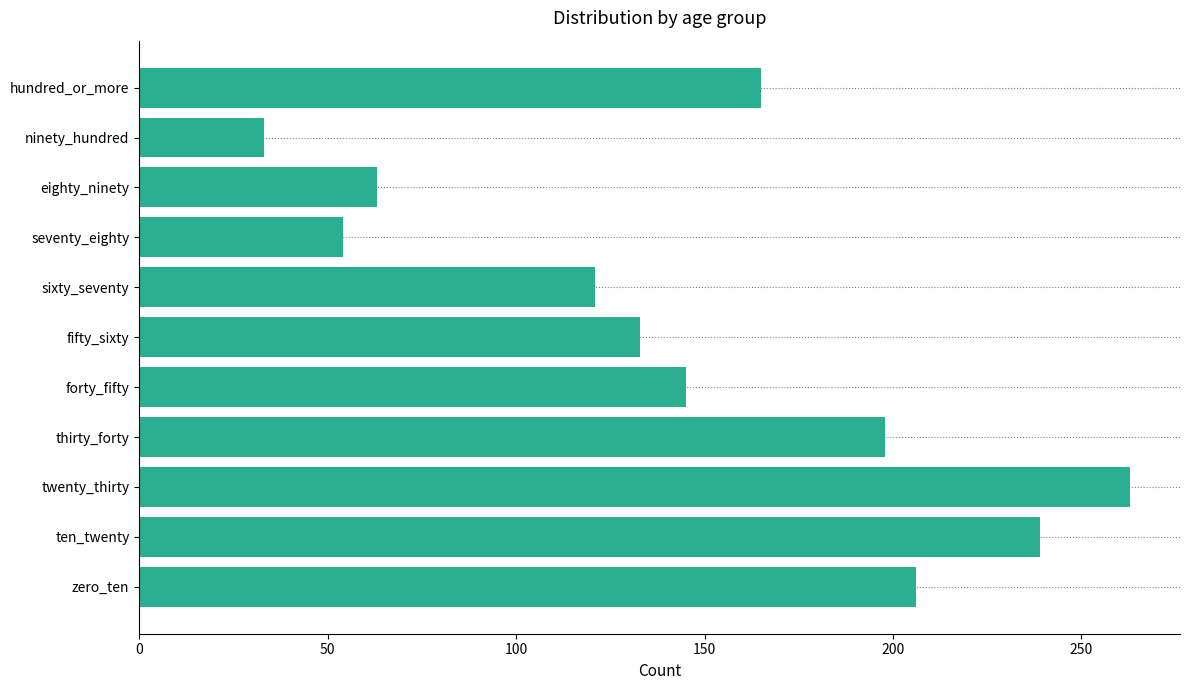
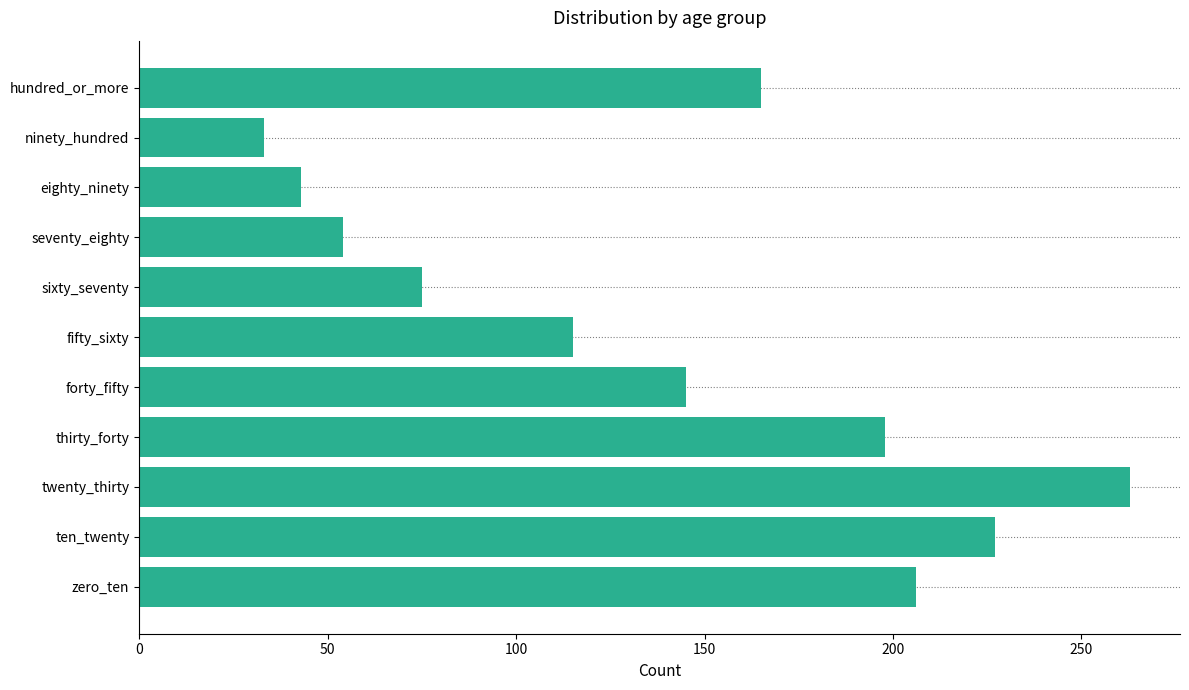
  {
    "hundred_or_more": 165,
    "ninety_hundred": 33,
-   "eighty_ninety": 63,
+   "eighty_ninety": 43,
    "seventy_eighty": 54,
-   "sixty_seventy": 121,
-   "fifty_sixty": 133,
+   "sixty_seventy": 75,
+   "fifty_sixty": 115,
    "forty_fifty": 145,
    "thirty_forty": 198,
    "twenty_thirty": 263,
-   "ten_twenty": 239,
+   "ten_twenty": 227,
    "zero_ten": 206
  }
